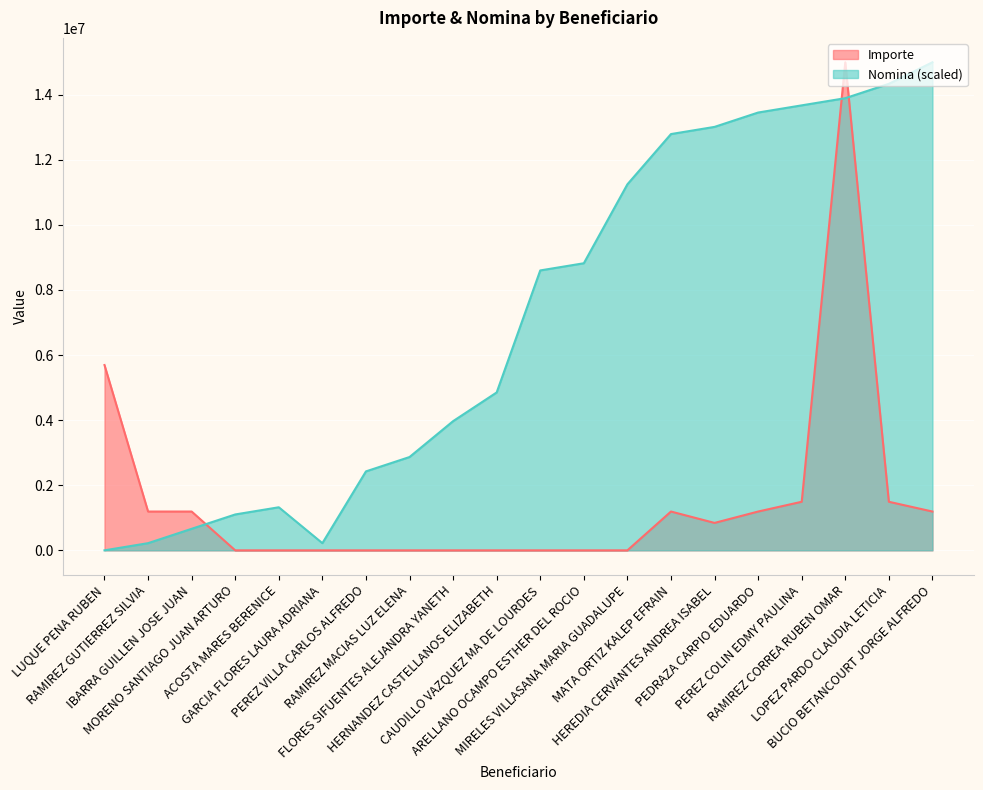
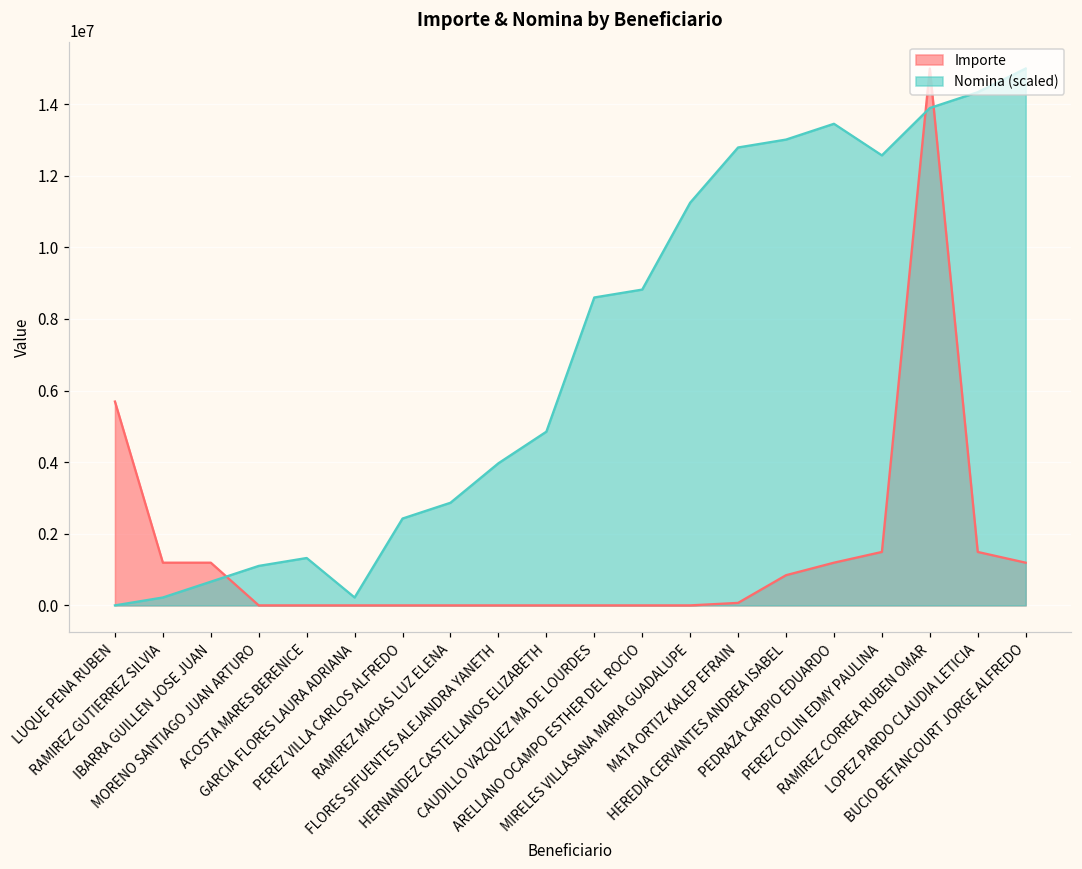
  {
    "Importe": {
      "LUQUE PENA RUBEN": 5700000,
      "RAMIREZ GUTIERREZ SILVIA": 1200000,
      "IBARRA GUILLEN JOSE JUAN": 1200000,
      "MORENO SANTIAGO JUAN ARTURO": 0,
      "ACOSTA MARES BERENICE": 0,
      "GARCIA FLORES LAURA ADRIANA": 0,
      "PEREZ VILLA CARLOS ALFREDO": 0,
      "RAMIREZ MACIAS LUZ ELENA": 0,
      "FLORES SIFUENTES ALEJANDRA YANETH": 0,
      "HERNANDEZ CASTELLANOS ELIZABETH": 0,
      "CAUDILLO VAZQUEZ MA DE LOURDES": 0,
      "ARELLANO OCAMPO ESTHER DEL ROCIO": 0,
      "MIRELES VILLASANA MARIA GUADALUPE": 0,
-     "MATA ORTIZ KALEP EFRAIN": 1200000,
+     "MATA ORTIZ KALEP EFRAIN": 100000,
      "HEREDIA CERVANTES ANDREA ISABEL": 800000,
      "PEDRAZA CARPIO EDUARDO": 1200000,
      "PEREZ COLIN EDMY PAULINA": 1500000,
      "LOPEZ PARDO CLAUDIA LETICIA": 1500000,
      "BUCIO BETANCOURT JORGE ALFREDO": 1200000
    },
    "Nomina (scaled)": {
      "LUQUE PENA RUBEN": 0,
      "RAMIREZ GUTIERREZ SILVIA": 200000,
      "IBARRA GUILLEN JOSE JUAN": 700000,
      "MORENO SANTIAGO JUAN ARTURO": 1100000,
      "ACOSTA MARES BERENICE": 1300000,
      "GARCIA FLORES LAURA ADRIANA": 200000,
      "PEREZ VILLA CARLOS ALFREDO": 2400000,
      "RAMIREZ MACIAS LUZ ELENA": 2900000,
      "FLORES SIFUENTES ALEJANDRA YANETH": 4000000,
      "HERNANDEZ CASTELLANOS ELIZABETH": 4900000,
      "CAUDILLO VAZQUEZ MA DE LOURDES": 8600000,
      "ARELLANO OCAMPO ESTHER DEL ROCIO": 8800000,
      "MIRELES VILLASANA MARIA GUADALUPE": 11200000,
      "MATA ORTIZ KALEP EFRAIN": 12800000,
      "HEREDIA CERVANTES ANDREA ISABEL": 13000000,
      "PEDRAZA CARPIO EDUARDO": 13400000,
-     "PEREZ COLIN EDMY PAULINA": 13700000,
+     "PEREZ COLIN EDMY PAULINA": 12600000,
      "RAMIREZ CORREA RUBEN OMAR": 13900000
    }
  }
